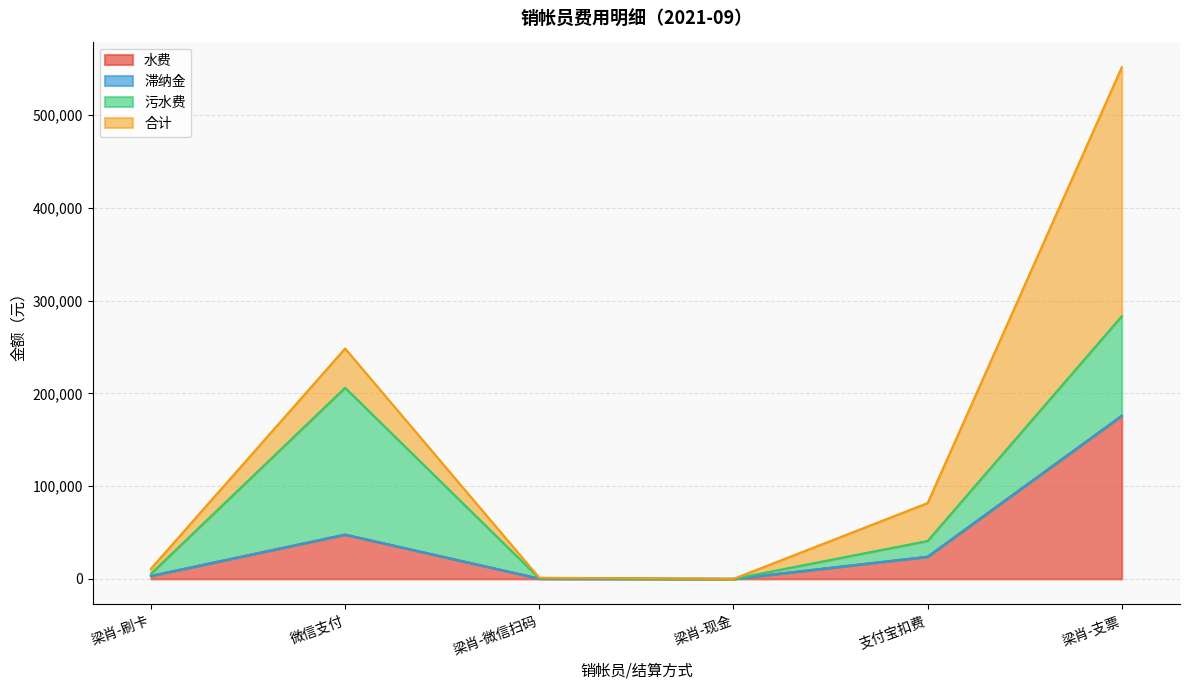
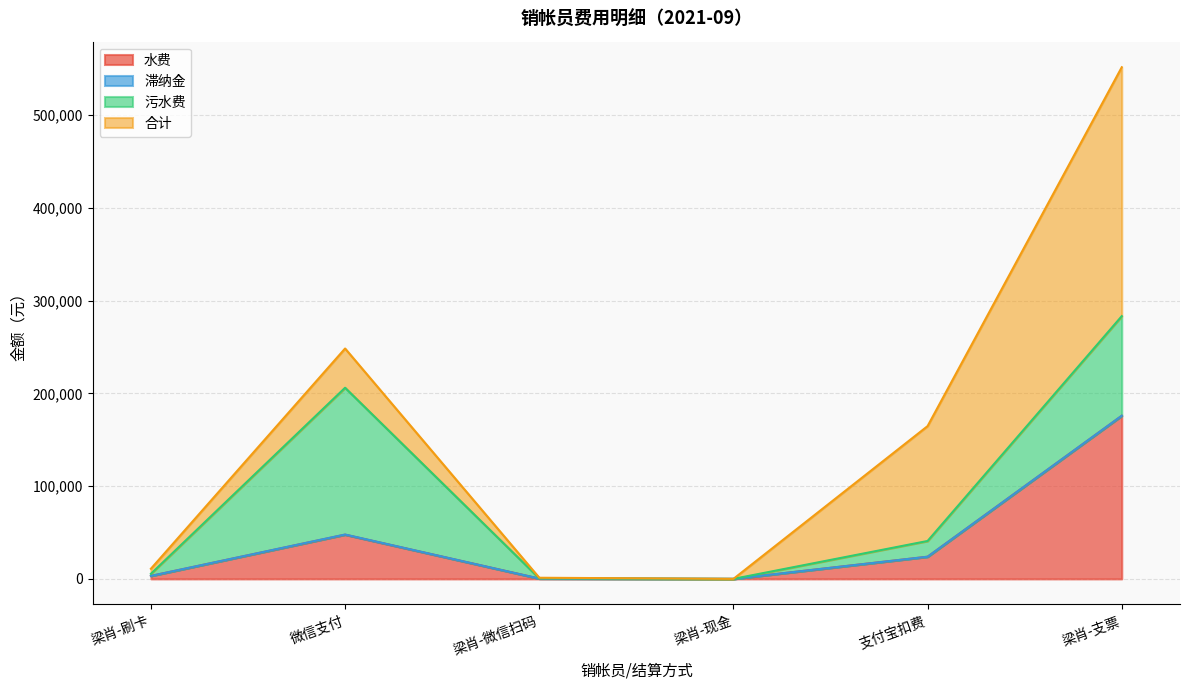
  {
    "污水费": {
      "微信支付": "160,000",
      "支付宝扣费": "20,000",
      "梁肖-支票": "110,000"
    },
    "合计": {
      "梁肖-刷卡": "10,000",
      "微信支付": "40,000",
-     "支付宝扣费": "40,000",
+     "支付宝扣费": "120,000",
      "梁肖-支票": "270,000"
    }
  }
